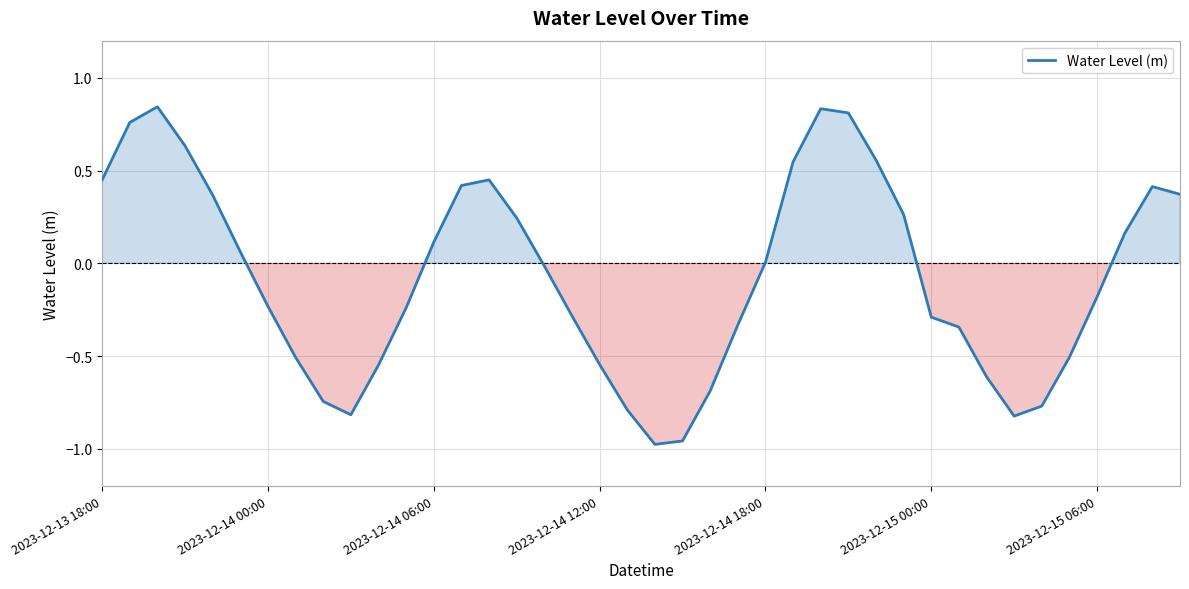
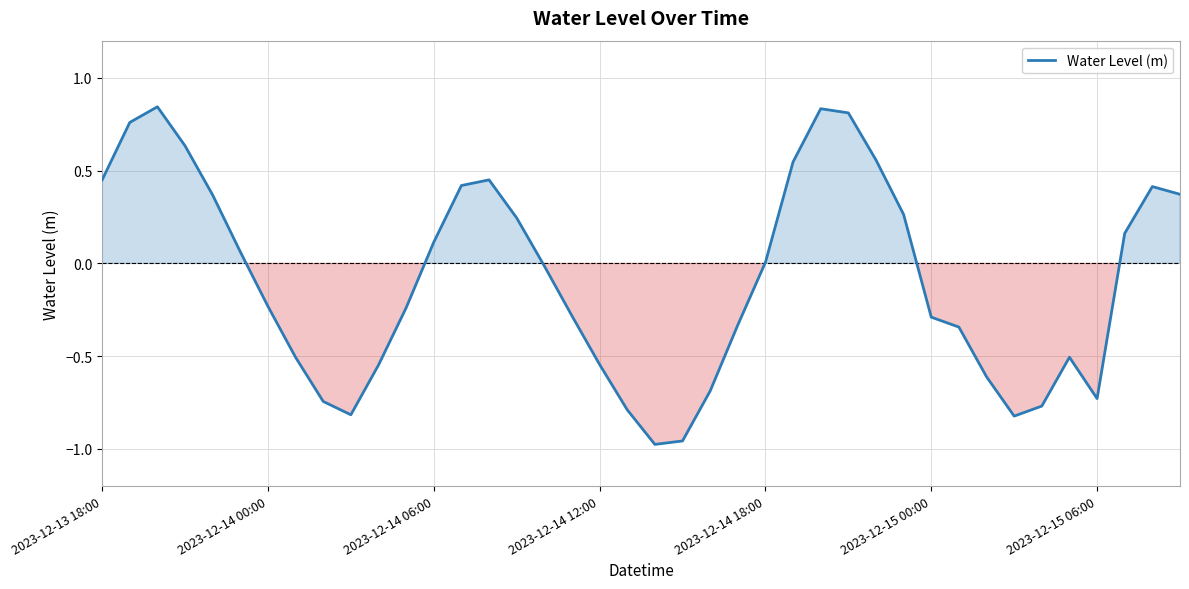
  {
    "2023-12-13 18:00": 0.45,
    "2023-12-14 00:00": -0.23,
    "2023-12-14 06:00": 0.11,
    "2023-12-14 12:00": -0.55,
    "2023-12-14 18:00": 0.01,
    "2023-12-15 00:00": -0.29,
-   "2023-12-15 06:00": -0.18
+   "2023-12-15 06:00": -0.73
  }
